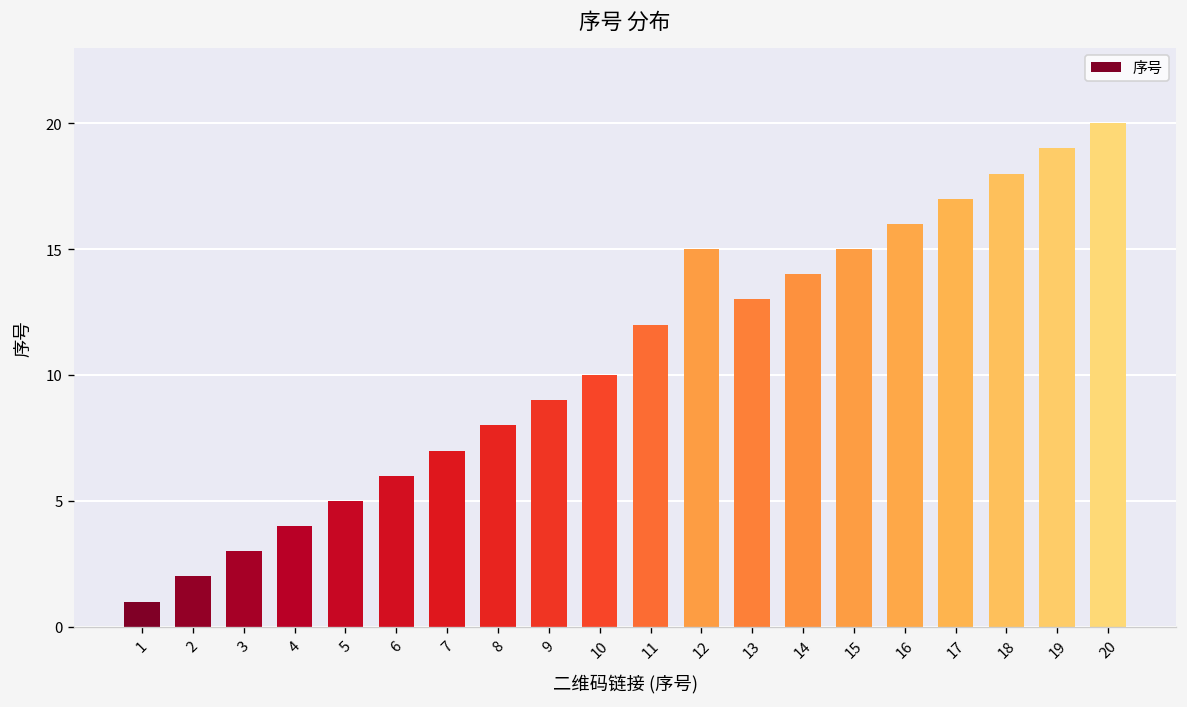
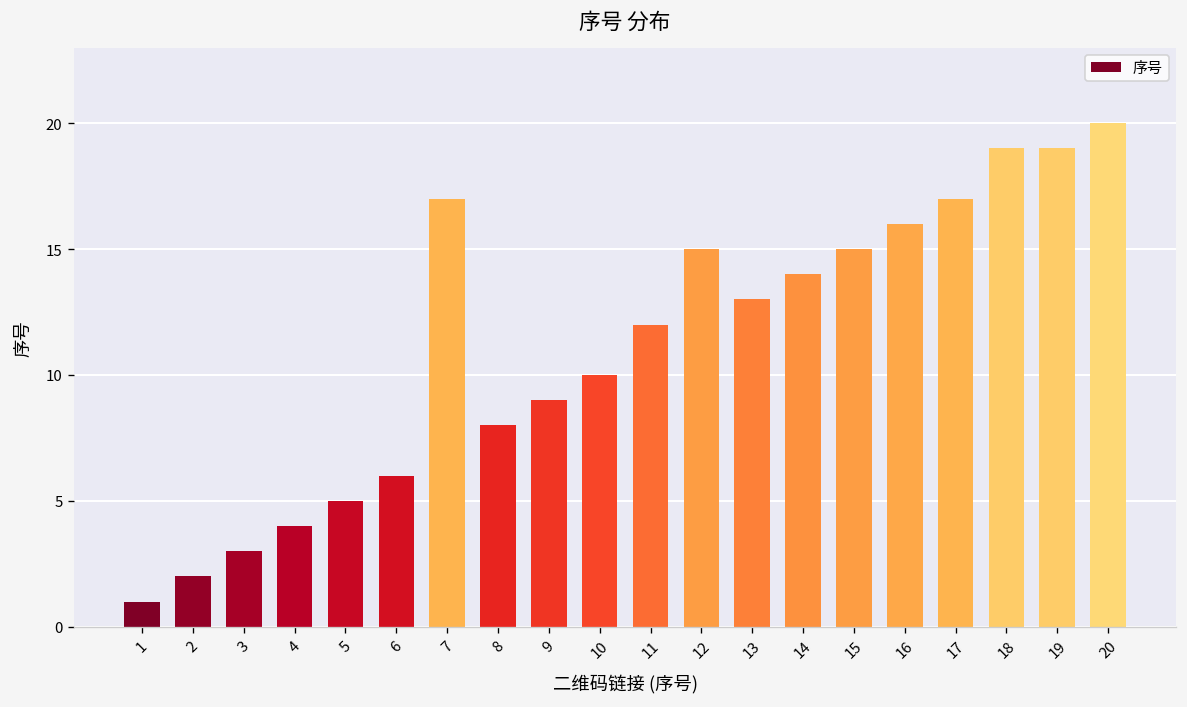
  {
    "1": 1,
    "2": 2,
    "3": 3,
    "4": 4,
    "5": 5,
    "6": 6,
-   "7": 7,
+   "7": 17,
    "8": 8,
    "9": 9,
    "10": 10,
    "11": 12,
    "12": 15,
    "13": 13,
    "14": 14,
    "15": 15,
    "16": 16,
    "17": 17,
-   "18": 18,
+   "18": 19,
    "19": 19,
    "20": 20
  }
